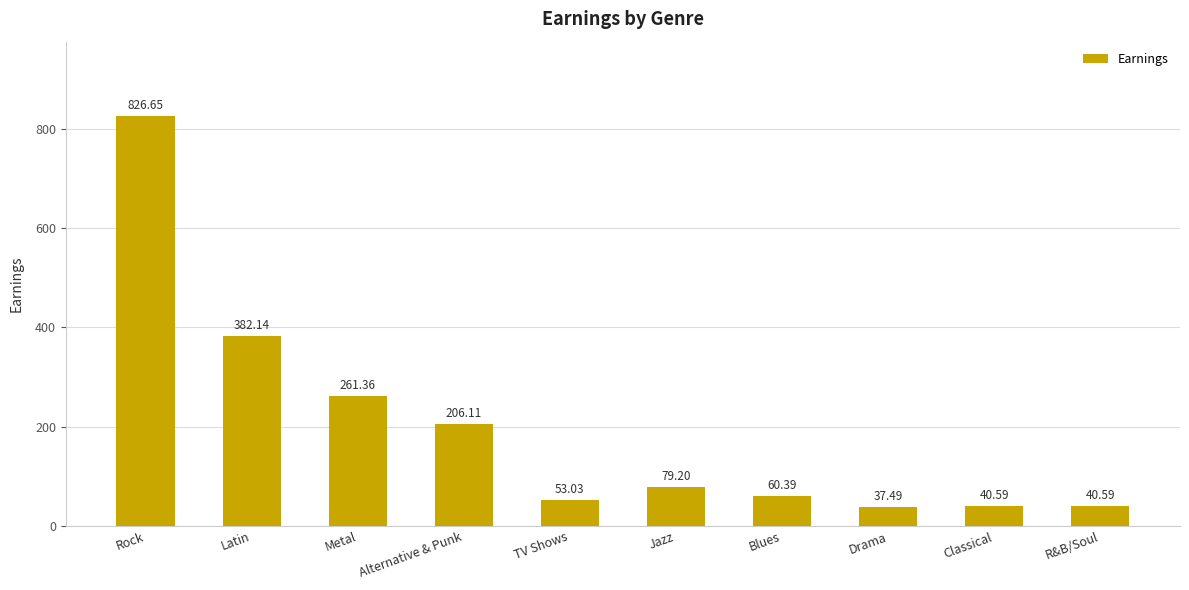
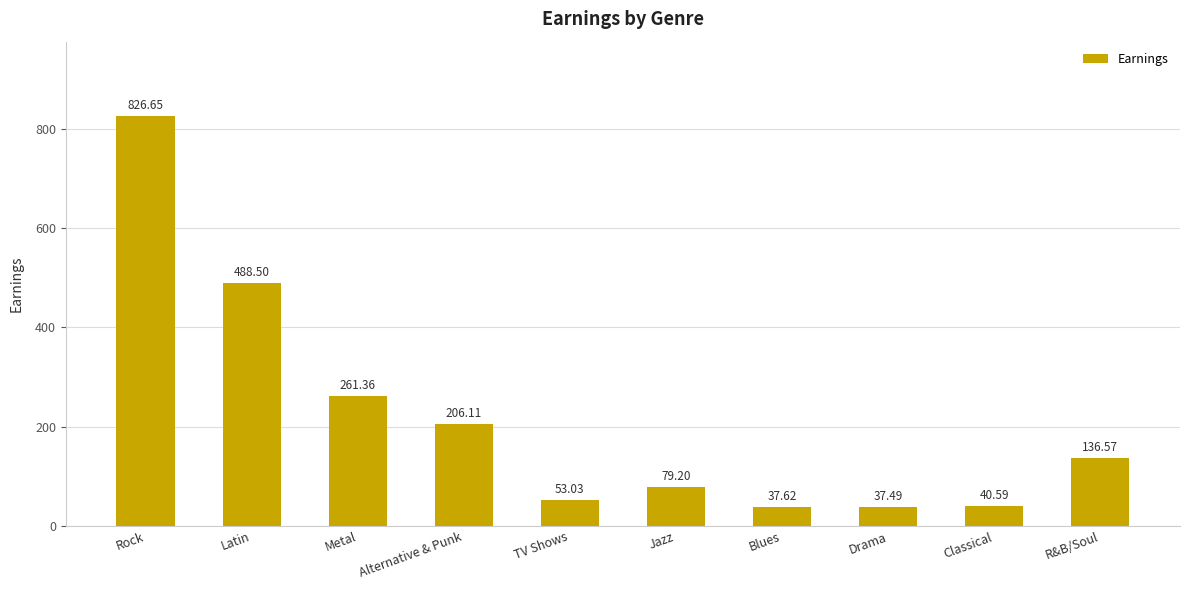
  {
    "Rock": 826.65,
-   "Latin": 382.14,
+   "Latin": 488.50,
    "Metal": 261.36,
    "Alternative & Punk": 206.11,
    "TV Shows": 53.03,
    "Jazz": 79.20,
-   "Blues": 60.39,
+   "Blues": 37.62,
    "Drama": 37.49,
    "Classical": 40.59,
-   "R&B/Soul": 40.59
+   "R&B/Soul": 136.57
  }
